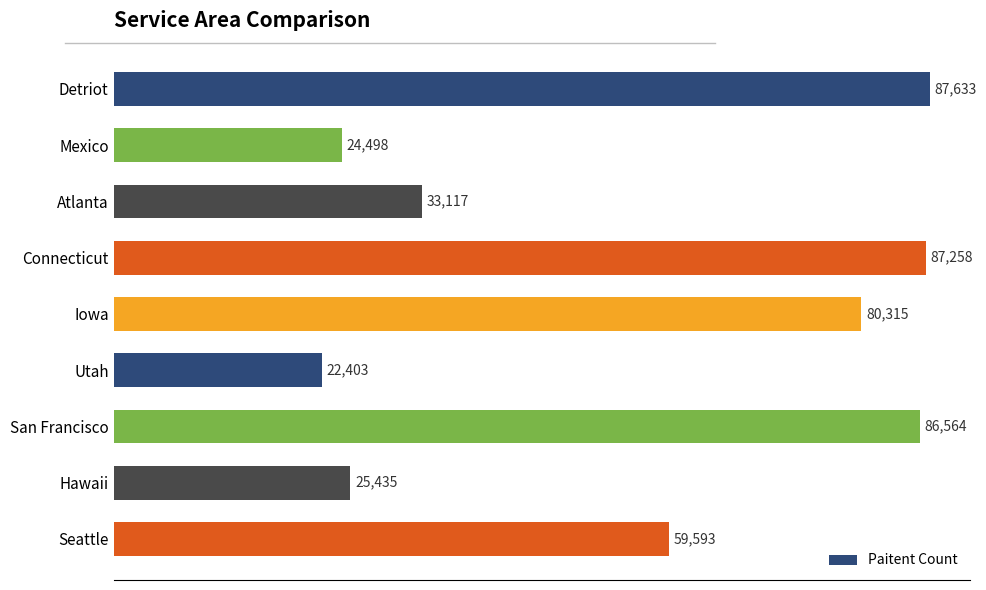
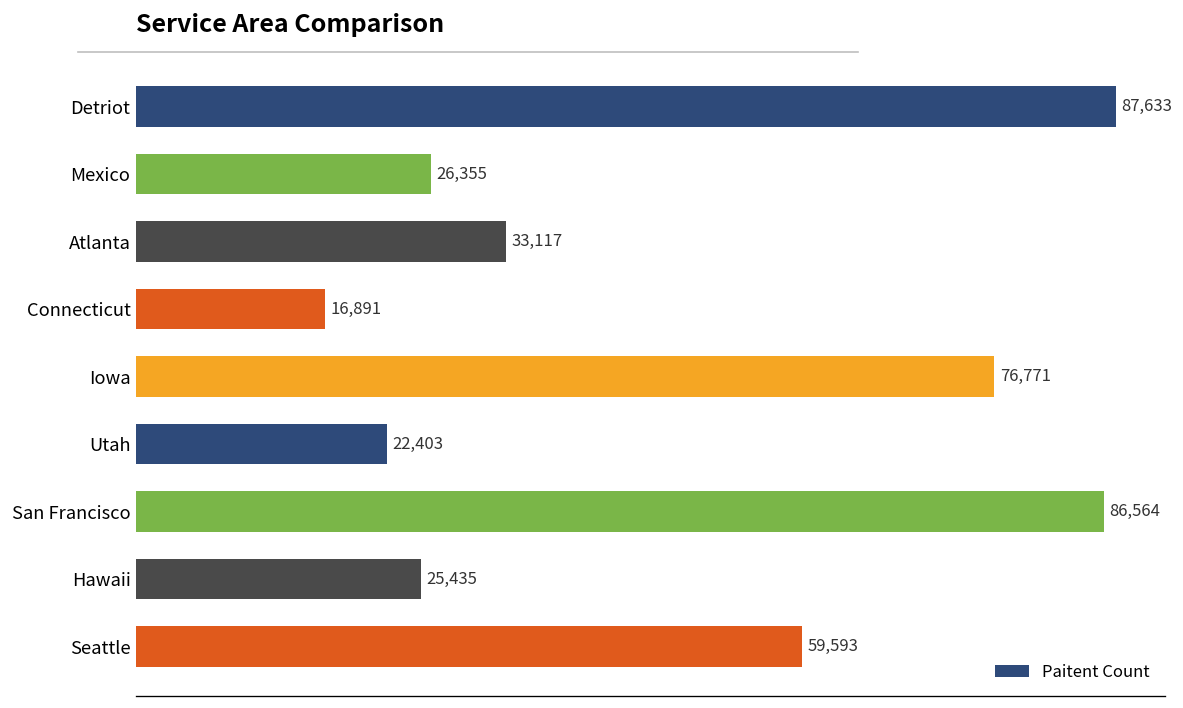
  {
    "Detriot": "87,633",
-   "Mexico": "24,498",
+   "Mexico": "26,355",
    "Atlanta": "33,117",
-   "Connecticut": "87,258",
-   "Iowa": "80,315",
+   "Connecticut": "16,891",
+   "Iowa": "76,771",
    "Utah": "22,403",
    "San Francisco": "86,564",
    "Hawaii": "25,435",
    "Seattle": "59,593"
  }
